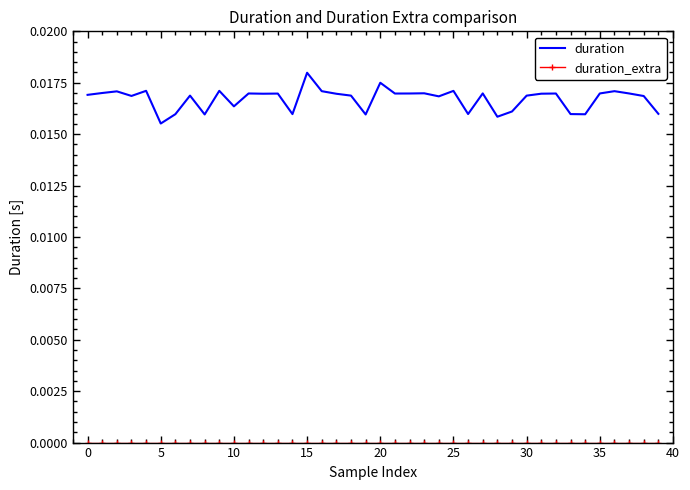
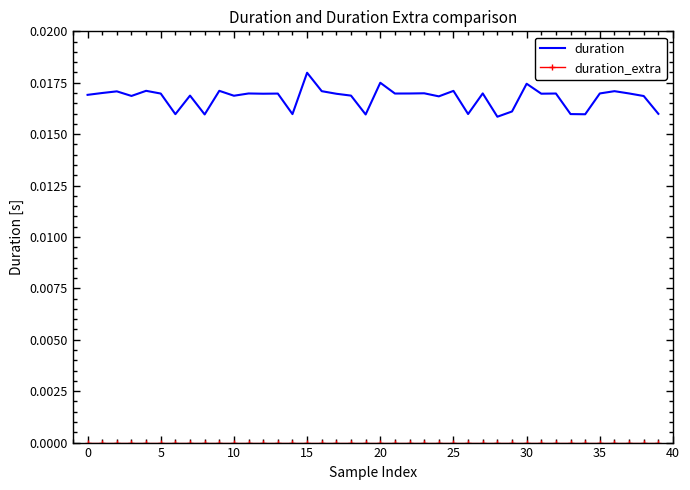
  {
    "duration": {
      "0": 0.0169,
-     "5": 0.0155,
-     "10": 0.0164,
+     "5": 0.0170,
+     "10": 0.0169,
      "15": 0.0180,
      "20": 0.0175,
      "25": 0.0171,
-     "30": 0.0169,
+     "30": 0.0175,
      "35": 0.0170
    },
    "duration_extra": {
      "0": 0.0000,
      "5": 0.0000,
      "10": 0.0000,
      "15": 0.0000,
      "20": 0.0000,
      "25": 0.0000,
      "30": 0.0000,
      "35": 0.0000
    }
  }
